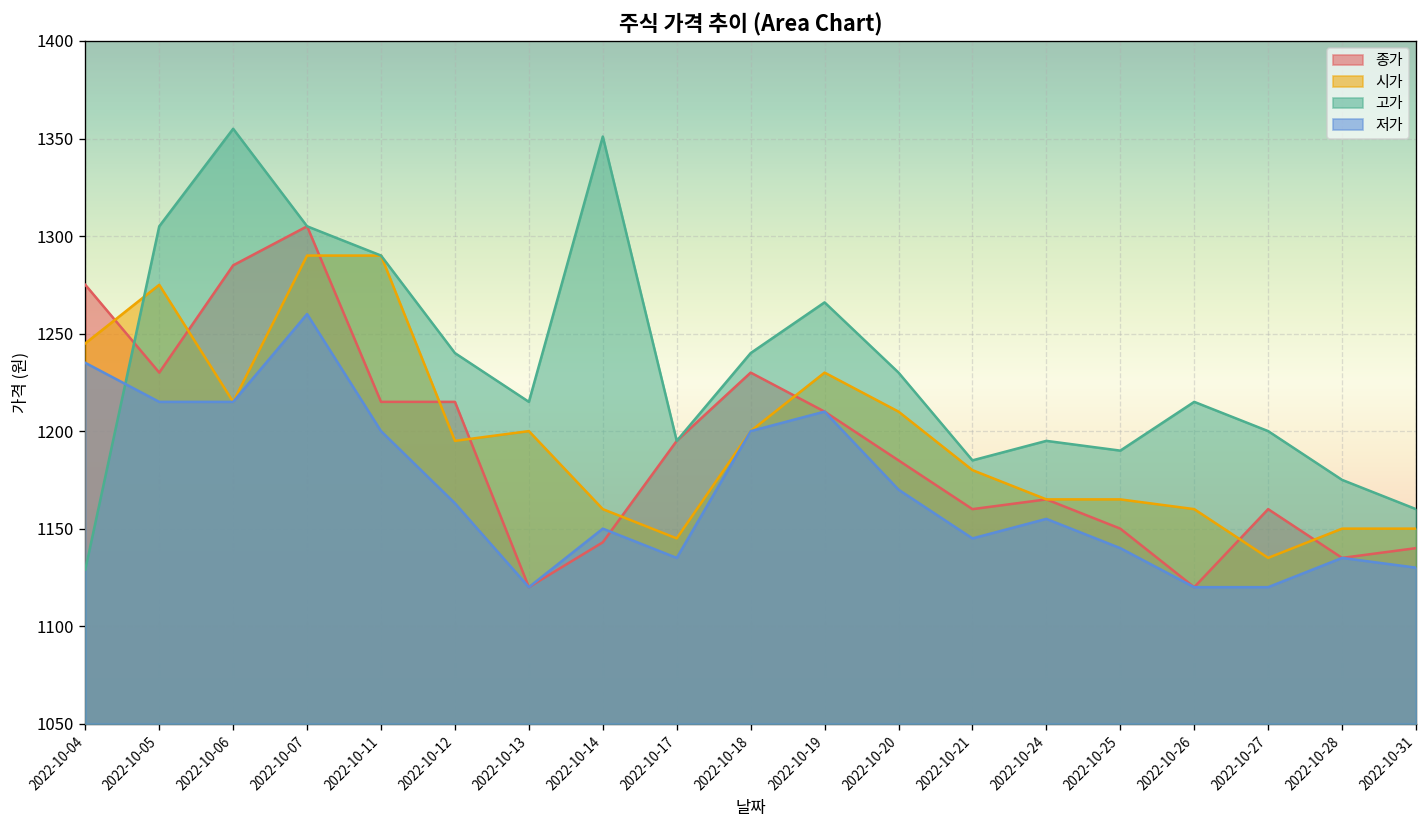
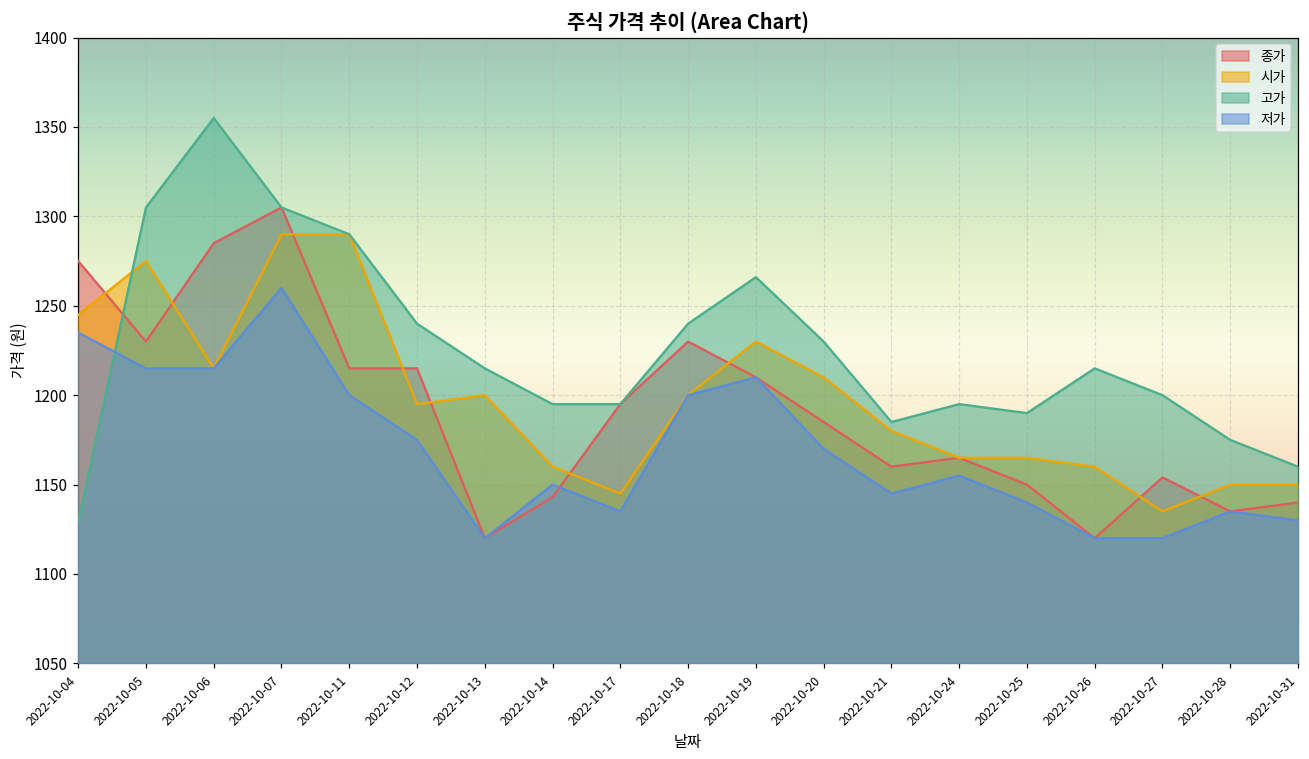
  {
    "종가": {
      "2022-10-04": 1275,
      "2022-10-05": 1230,
      "2022-10-06": 1285,
      "2022-10-11": 1215,
      "2022-10-12": 1215,
      "2022-10-14": 1143,
      "2022-10-18": 1230,
      "2022-10-20": 1185,
      "2022-10-21": 1160,
      "2022-10-25": 1150,
-     "2022-10-27": 1160,
+     "2022-10-27": 1154,
      "2022-10-31": 1140
    },
    "시가": {
      "2022-10-04": 1245,
      "2022-10-05": 1275,
      "2022-10-07": 1290,
      "2022-10-12": 1195,
      "2022-10-13": 1200,
      "2022-10-14": 1160,
      "2022-10-17": 1145,
      "2022-10-19": 1230,
      "2022-10-20": 1210,
      "2022-10-21": 1180,
      "2022-10-25": 1165,
      "2022-10-26": 1160,
      "2022-10-27": 1135,
      "2022-10-28": 1150,
      "2022-10-31": 1150
    },
    "고가": {
      "2022-10-04": 1129,
      "2022-10-05": 1305,
      "2022-10-06": 1355,
      "2022-10-12": 1240,
      "2022-10-13": 1215,
-     "2022-10-14": 1351,
+     "2022-10-14": 1195,
      "2022-10-18": 1240,
      "2022-10-19": 1266,
      "2022-10-20": 1230,
      "2022-10-21": 1185,
      "2022-10-24": 1195,
      "2022-10-25": 1190,
      "2022-10-26": 1215,
      "2022-10-27": 1200,
      "2022-10-28": 1175,
      "2022-10-31": 1160
    },
    "저가": {
      "2022-10-04": 1235,
      "2022-10-05": 1215,
      "2022-10-07": 1260,
      "2022-10-11": 1200,
-     "2022-10-12": 1163,
+     "2022-10-12": 1175,
      "2022-10-14": 1150,
      "2022-10-17": 1135,
      "2022-10-20": 1170,
      "2022-10-21": 1145,
      "2022-10-24": 1155,
      "2022-10-25": 1140,
      "2022-10-27": 1120,
      "2022-10-31": 1130
    }
  }
